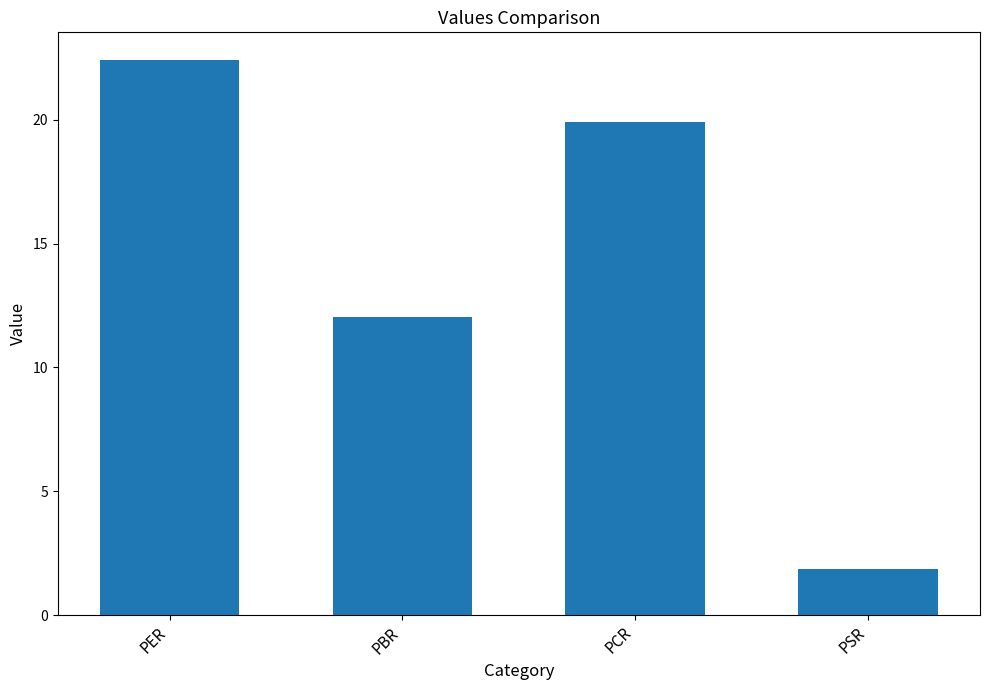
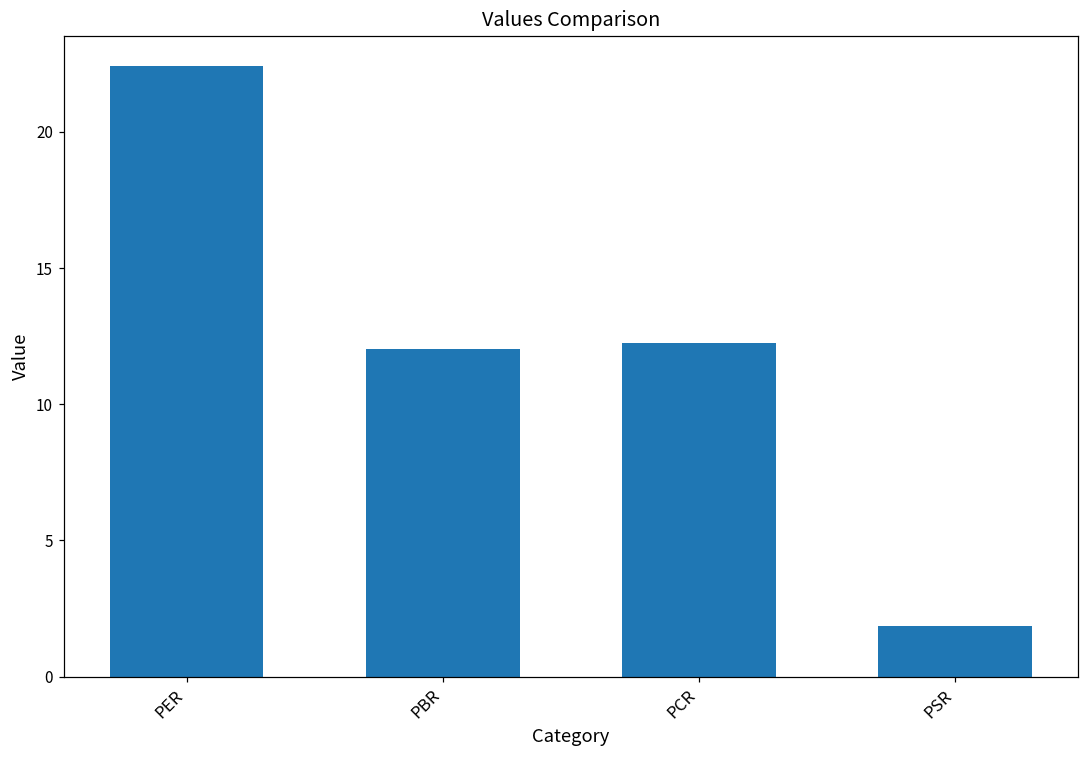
  {
    "PER": 22.4,
    "PBR": 12.0,
-   "PCR": 19.9,
+   "PCR": 12.3,
    "PSR": 1.9
  }
